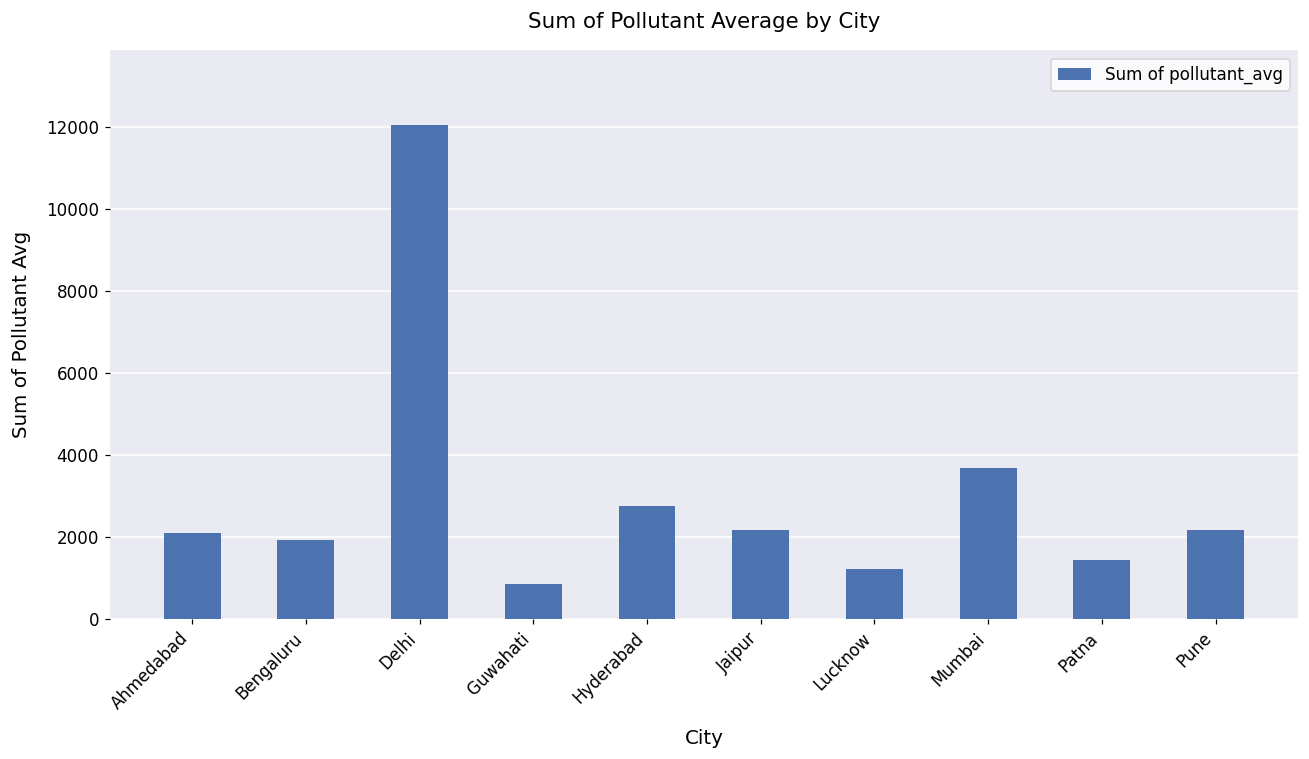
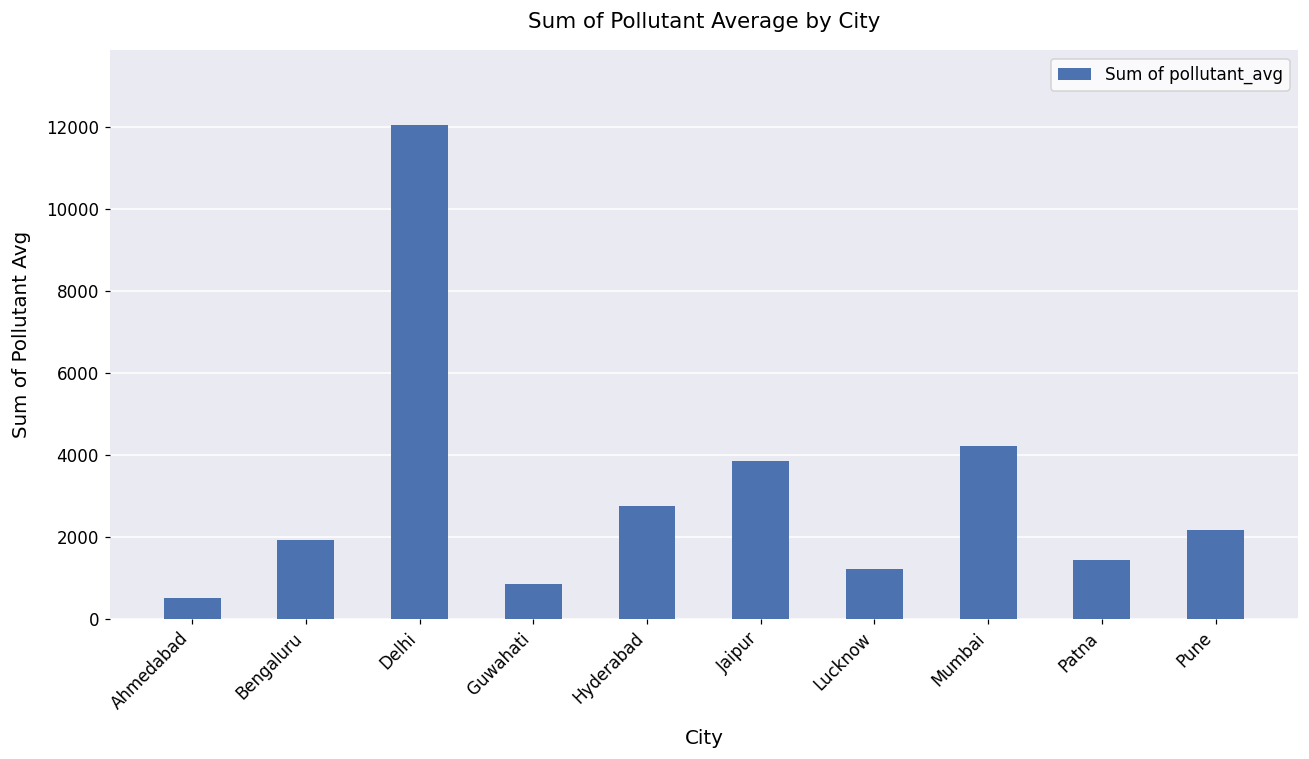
  {
-   "Ahmedabad": 2100,
+   "Ahmedabad": 500,
    "Bengaluru": 1900,
    "Delhi": 12100,
    "Guwahati": 900,
    "Hyderabad": 2800,
-   "Jaipur": 2200,
+   "Jaipur": 3900,
    "Lucknow": 1200,
-   "Mumbai": 3700,
+   "Mumbai": 4200,
    "Patna": 1400,
    "Pune": 2200
  }
